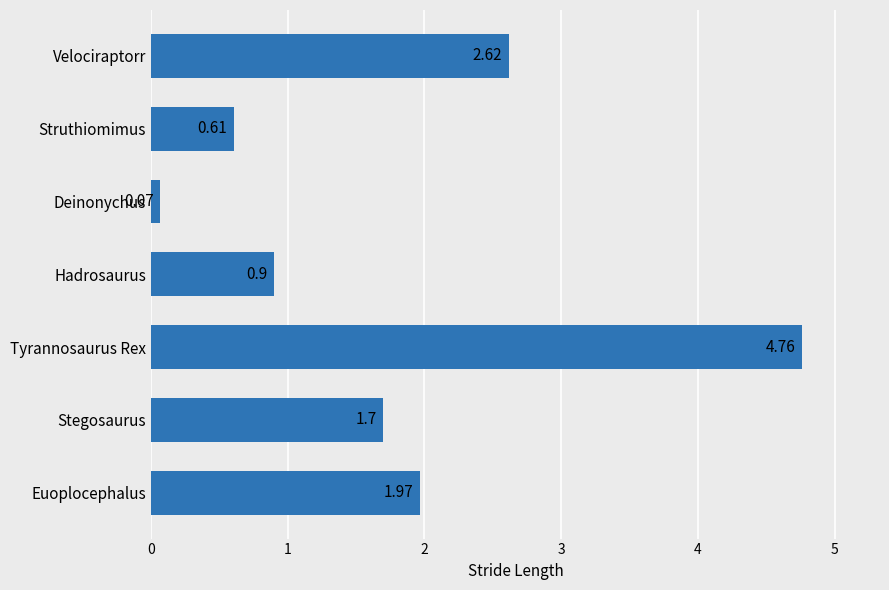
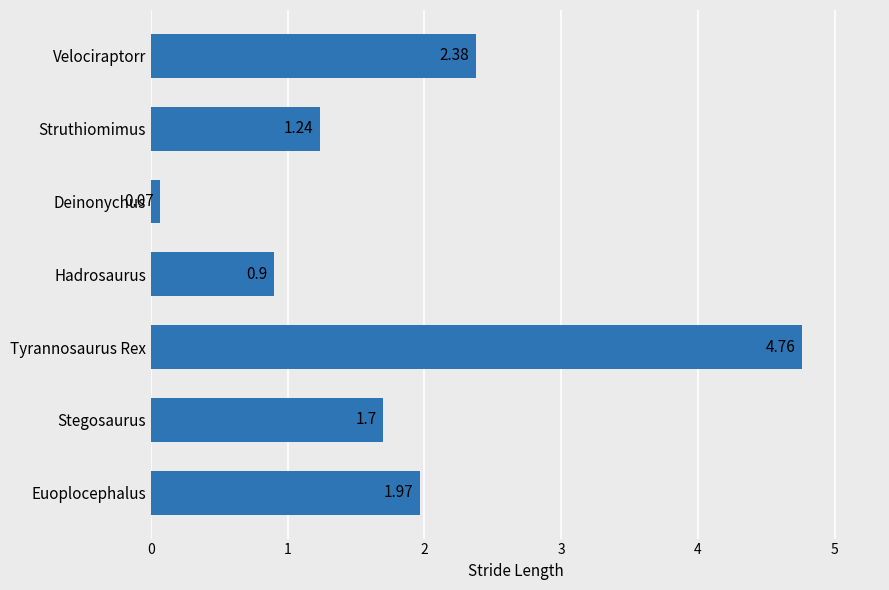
  {
-   "Velociraptorr": 2.62,
-   "Struthiomimus": 0.61,
+   "Velociraptorr": 2.38,
+   "Struthiomimus": 1.24,
    "Deinonychus": 0.07,
    "Hadrosaurus": 0.9,
    "Tyrannosaurus Rex": 4.76,
    "Stegosaurus": 1.7,
    "Euoplocephalus": 1.97
  }
